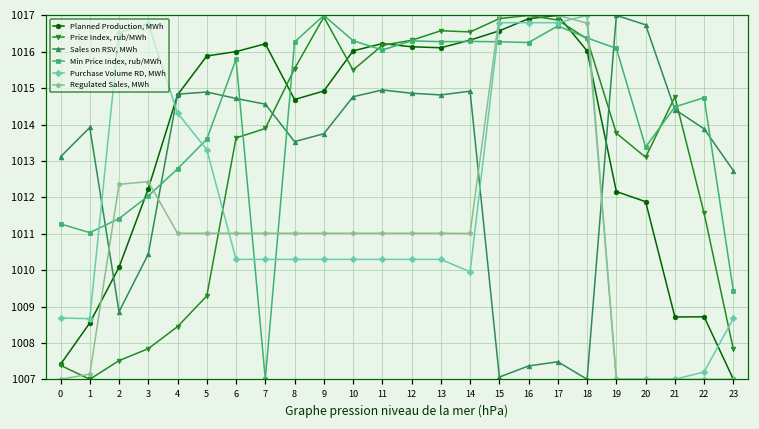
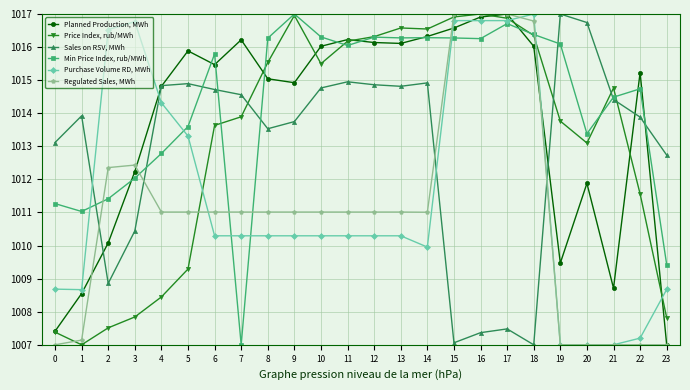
  {
    "Planned Production, MWh": {
      "1": 1008.5,
      "2": 1010.1,
      "3": 1012.2,
      "5": 1015.9,
-     "6": 1016.0,
+     "6": 1015.5,
      "7": 1016.2,
-     "8": 1014.7,
+     "8": 1015.0,
      "9": 1014.9,
      "10": 1016.0,
      "12": 1016.1,
      "13": 1016.1,
      "15": 1016.6,
      "16": 1016.9,
      "18": 1016.0,
-     "19": 1012.2,
+     "19": 1009.5,
      "20": 1011.9,
      "21": 1008.7,
-     "22": 1008.7
+     "22": 1015.2
    }
  }
